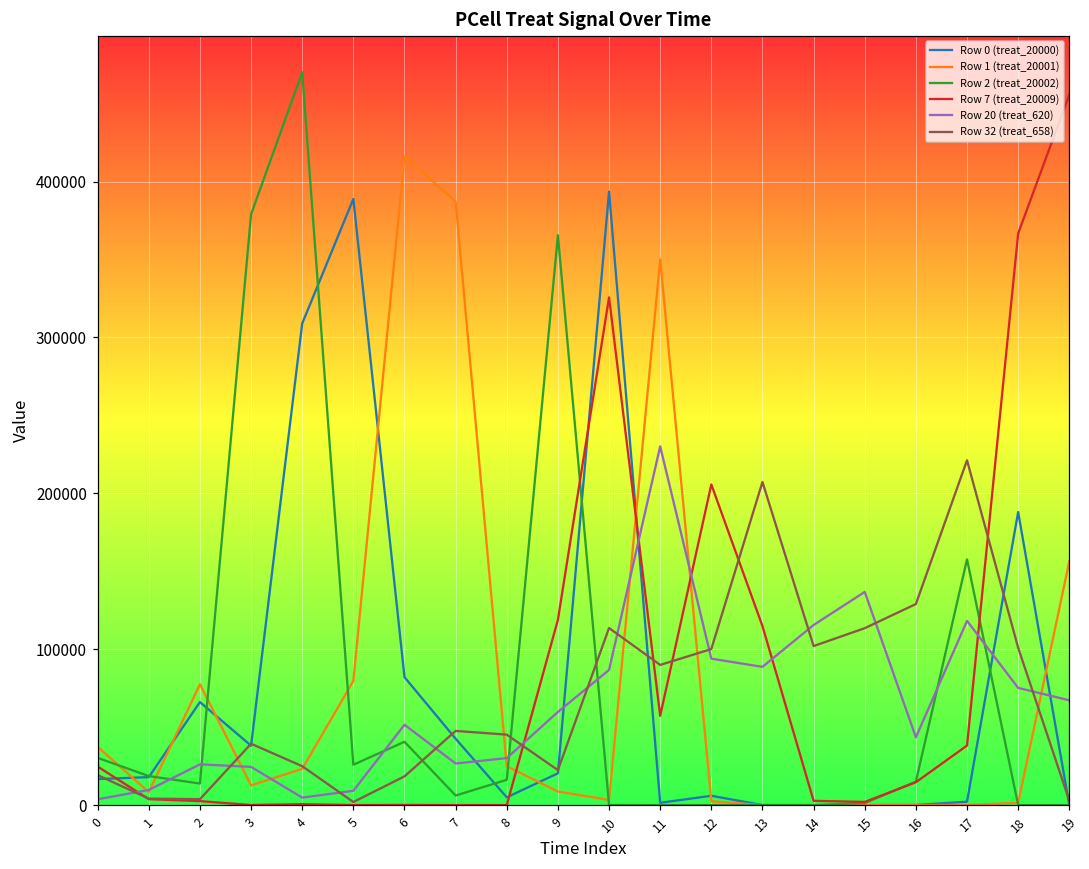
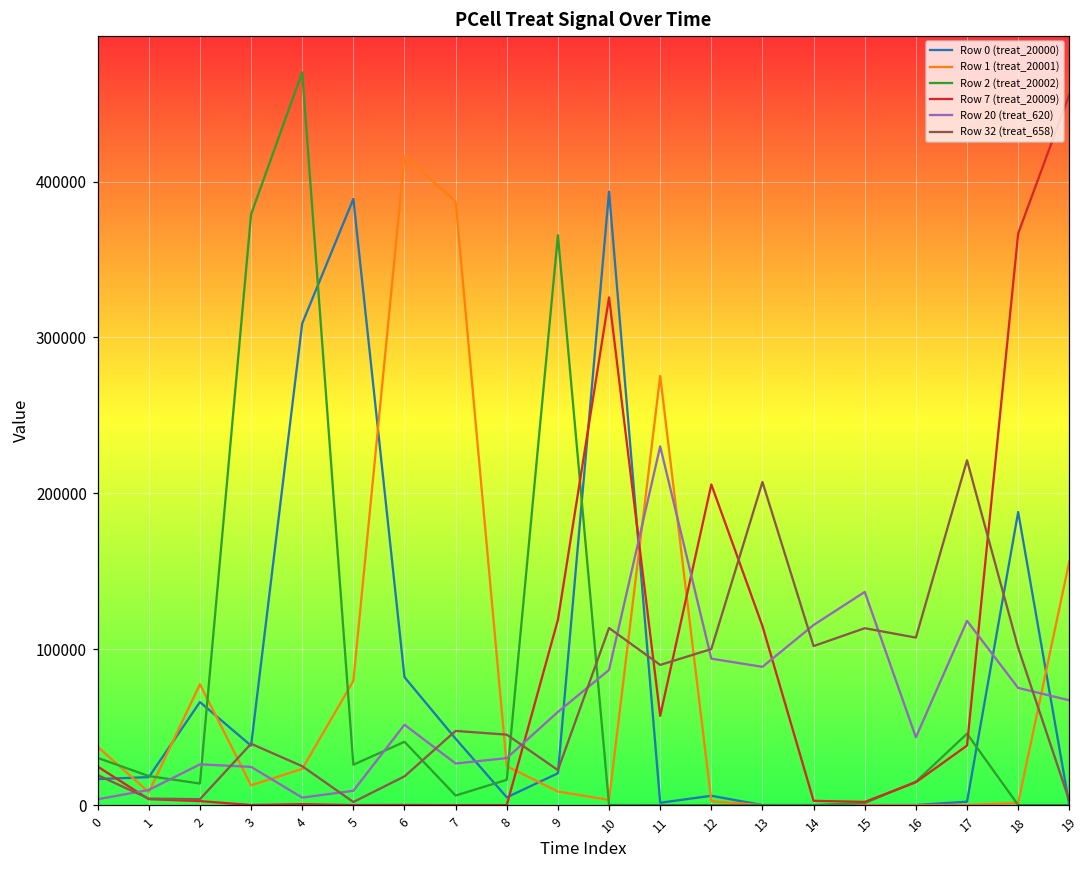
  {
    "Row 0 (treat_20000)": {
      "0": 17000,
      "2": 66000,
      "4": 309000,
      "5": 389000,
      "6": 82000,
      "7": 43000,
      "8": 5000,
      "9": 20000,
      "10": 394000,
      "12": 6000,
      "17": 2000,
      "18": 188000
    },
    "Row 1 (treat_20001)": {
      "0": 37000,
      "2": 78000,
      "3": 13000,
      "5": 80000,
      "6": 416000,
      "7": 387000,
      "8": 25000,
      "9": 9000,
      "10": 3000,
-     "11": 350000,
+     "11": 275000,
      "12": 2000,
      "17": 0,
      "19": 156000
    },
    "Row 2 (treat_20002)": {
      "0": 30000,
      "2": 14000,
      "3": 379000,
      "4": 470000,
      "5": 26000,
      "6": 41000,
      "7": 6000,
      "8": 16000,
      "9": 366000,
      "10": 0,
      "12": 0,
-     "17": 158000
+     "17": 46000
    },
    "Row 7 (treat_20009)": {
      "0": 25000,
      "3": 0,
      "4": 1000,
      "5": 0,
      "6": 0,
      "7": 0,
      "8": 0,
      "9": 119000,
      "10": 326000,
      "11": 57000,
      "12": 206000,
      "13": 115000,
      "14": 3000,
      "17": 38000,
      "18": 367000,
      "19": 456000
    },
    "Row 20 (treat_620)": {
      "0": 4000,
      "2": 26000,
      "3": 25000,
      "4": 5000,
      "5": 9000,
      "6": 52000,
      "7": 27000,
      "8": 30000,
      "9": 60000,
      "10": 87000,
      "11": 230000,
      "12": 94000,
      "13": 89000,
      "14": 116000,
      "15": 137000,
      "16": 43000,
      "17": 118000,
      "18": 75000,
      "19": 67000
    },
    "Row 32 (treat_658)": {
      "0": 19000,
      "5": 2000,
      "6": 18000,
      "7": 48000,
      "8": 45000,
      "9": 22000,
      "10": 114000,
      "11": 90000,
      "12": 100000,
      "13": 207000,
      "14": 102000,
      "15": 113000,
-     "16": 129000,
+     "16": 107000,
      "17": 221000,
      "18": 101000,
      "19": 3000
    }
  }
